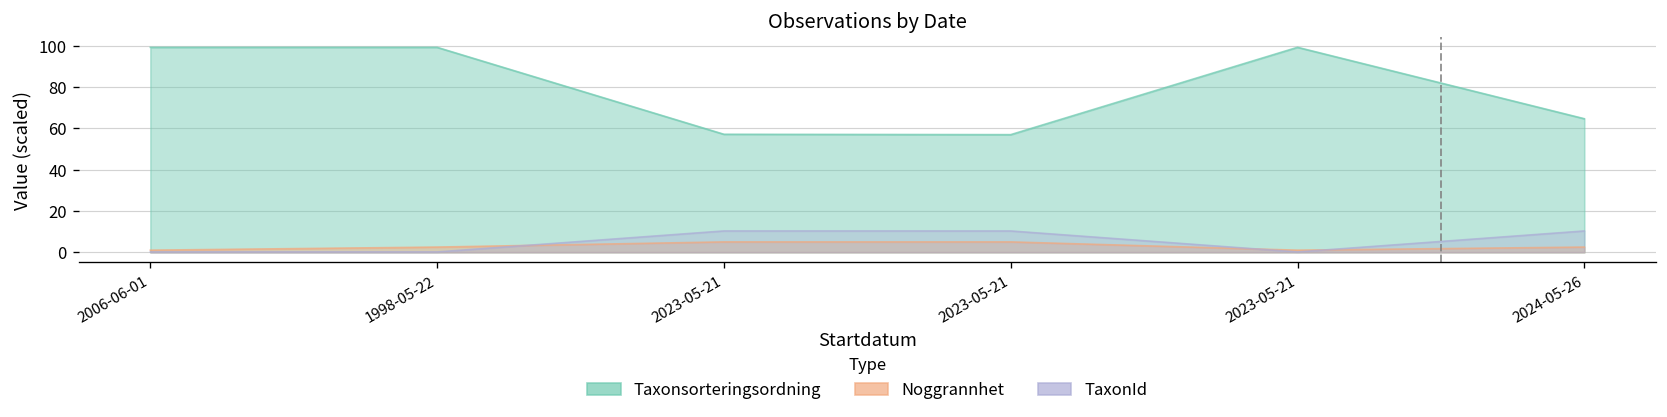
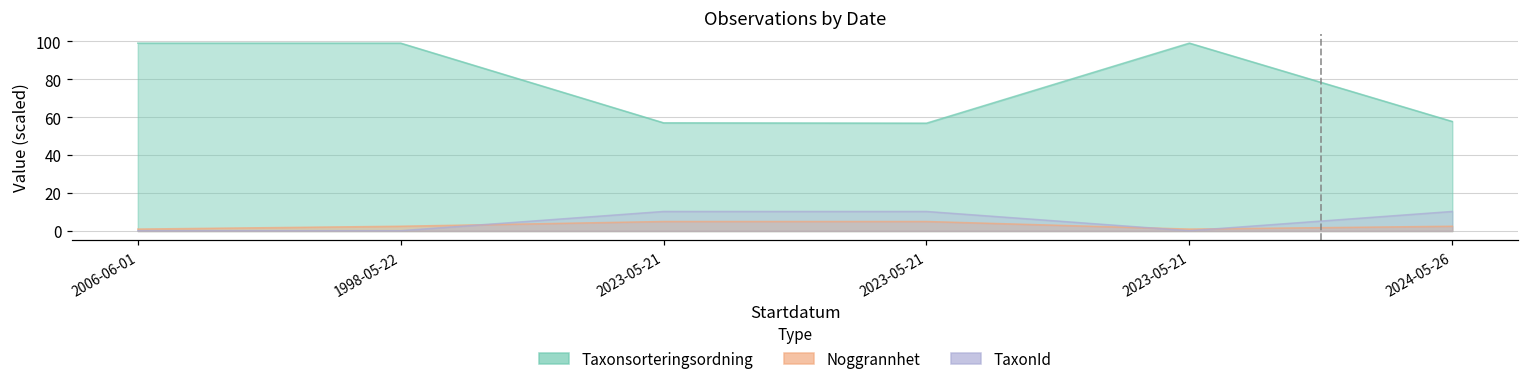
  {
    "Taxonsorteringsordning": {
      "2006-06-01": 99,
      "1998-05-22": 99,
-     "2024-05-26": 65
+     "2024-05-26": 58
    },
    "Noggrannhet": {
      "1998-05-22": 3,
      "2024-05-26": 3
    },
    "TaxonId": {
      "1998-05-22": 0,
      "2024-05-26": 10
    }
  }
